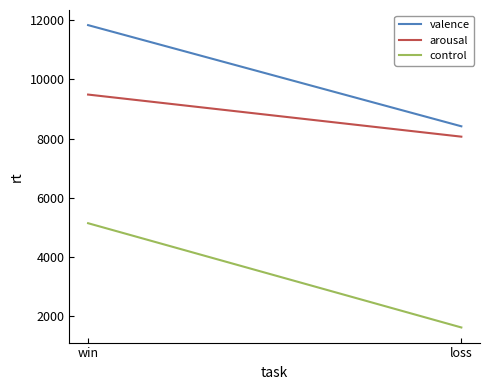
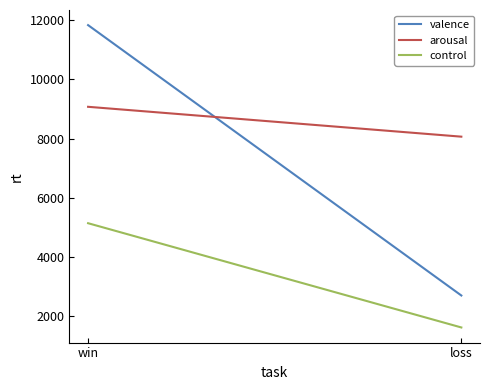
  {
    "valence": {
      "win": 11800,
-     "loss": 8400
+     "loss": 2700
    },
    "arousal": {
-     "win": 9500,
+     "win": 9100,
      "loss": 8100
    },
    "control": {
      "win": 5100,
      "loss": 1600
    }
  }
